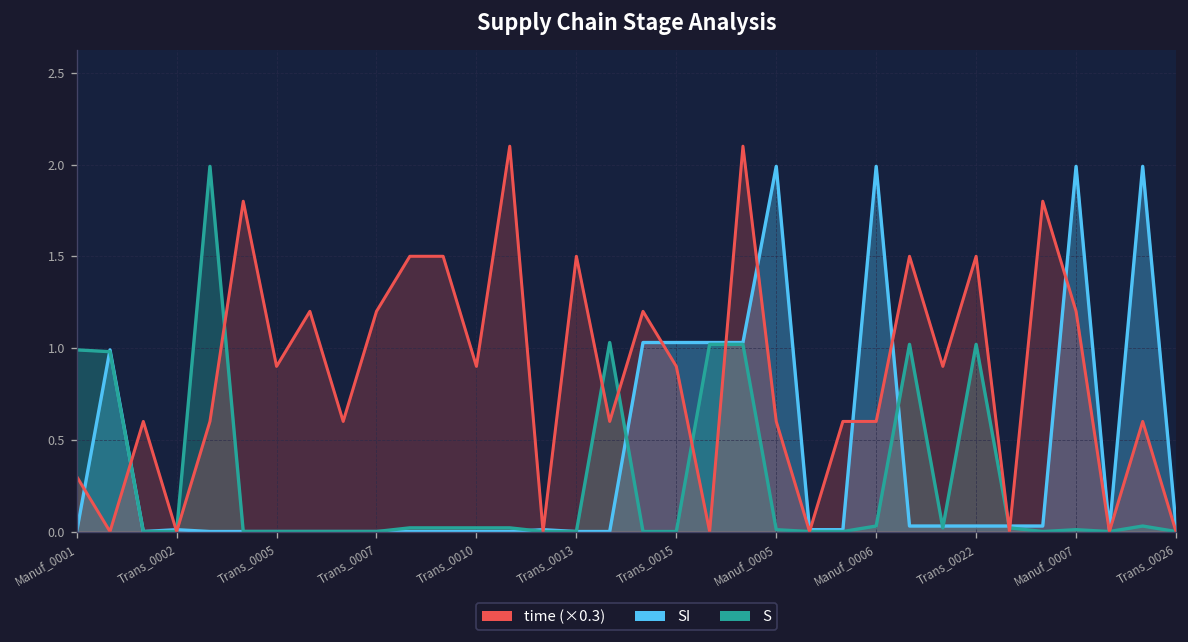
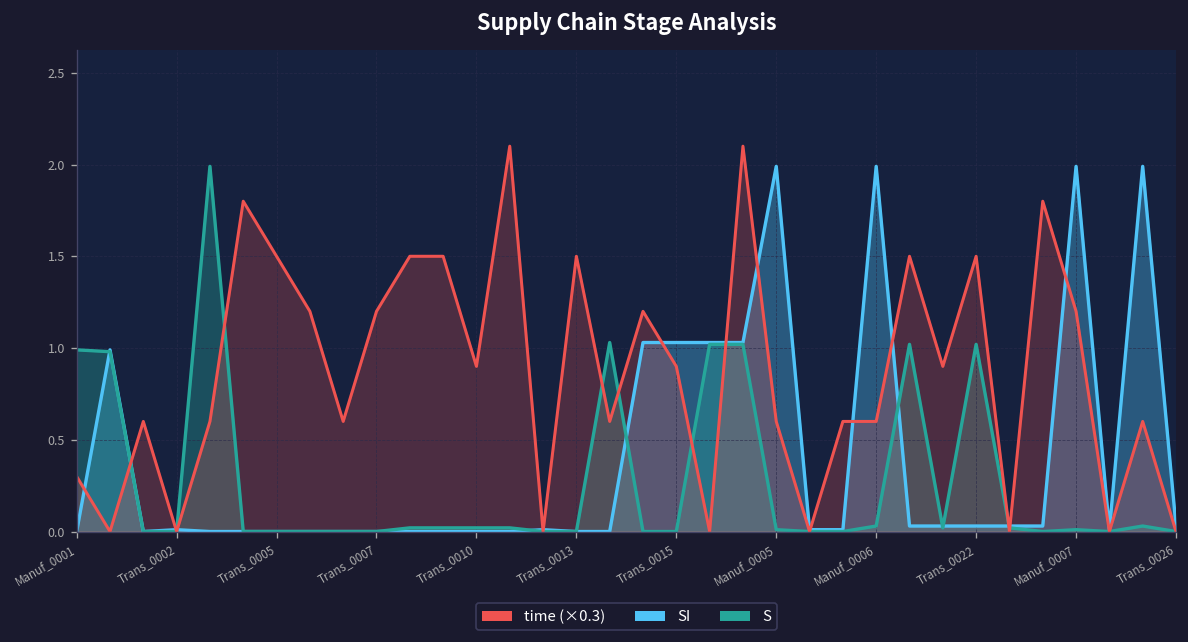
  {
    "SI": {
      "Manuf_0001": 0.00,
      "Trans_0010": 0.00,
      "Trans_0015": 1.03,
      "Manuf_0005": 1.99,
      "Manuf_0006": 1.99,
      "Trans_0022": 0.03,
      "Manuf_0007": 1.99,
      "Trans_0026": 0.03
    },
    "S": {
      "Manuf_0001": 0.99,
      "Trans_0010": 0.02,
      "Trans_0015": 0.00,
      "Manuf_0005": 0.01,
      "Manuf_0006": 0.03,
      "Trans_0022": 1.02,
      "Manuf_0007": 0.01
    },
    "time (×0.3)": {
      "Manuf_0001": 0.30,
-     "Trans_0005": 0.90,
+     "Trans_0005": 1.50,
      "Trans_0007": 1.20,
      "Trans_0010": 0.90,
      "Trans_0013": 1.50,
      "Trans_0015": 0.90,
      "Manuf_0005": 0.60,
      "Manuf_0006": 0.60,
      "Trans_0022": 1.50,
      "Manuf_0007": 1.20
    }
  }
